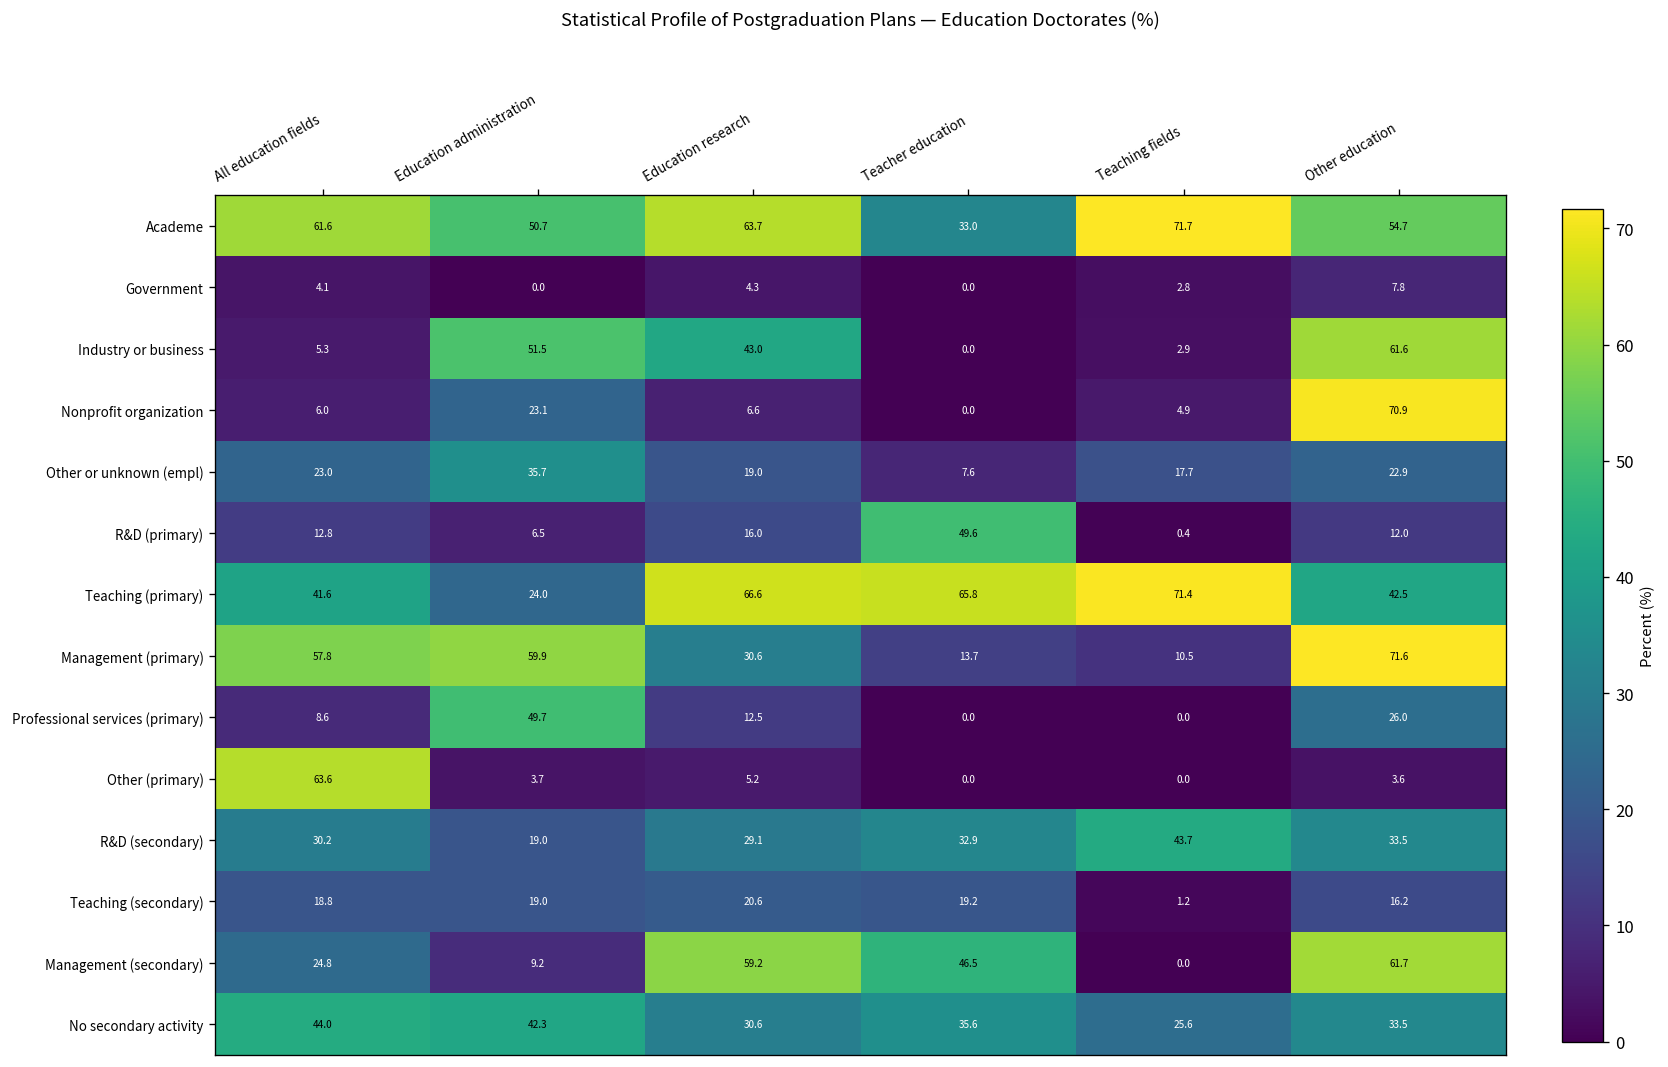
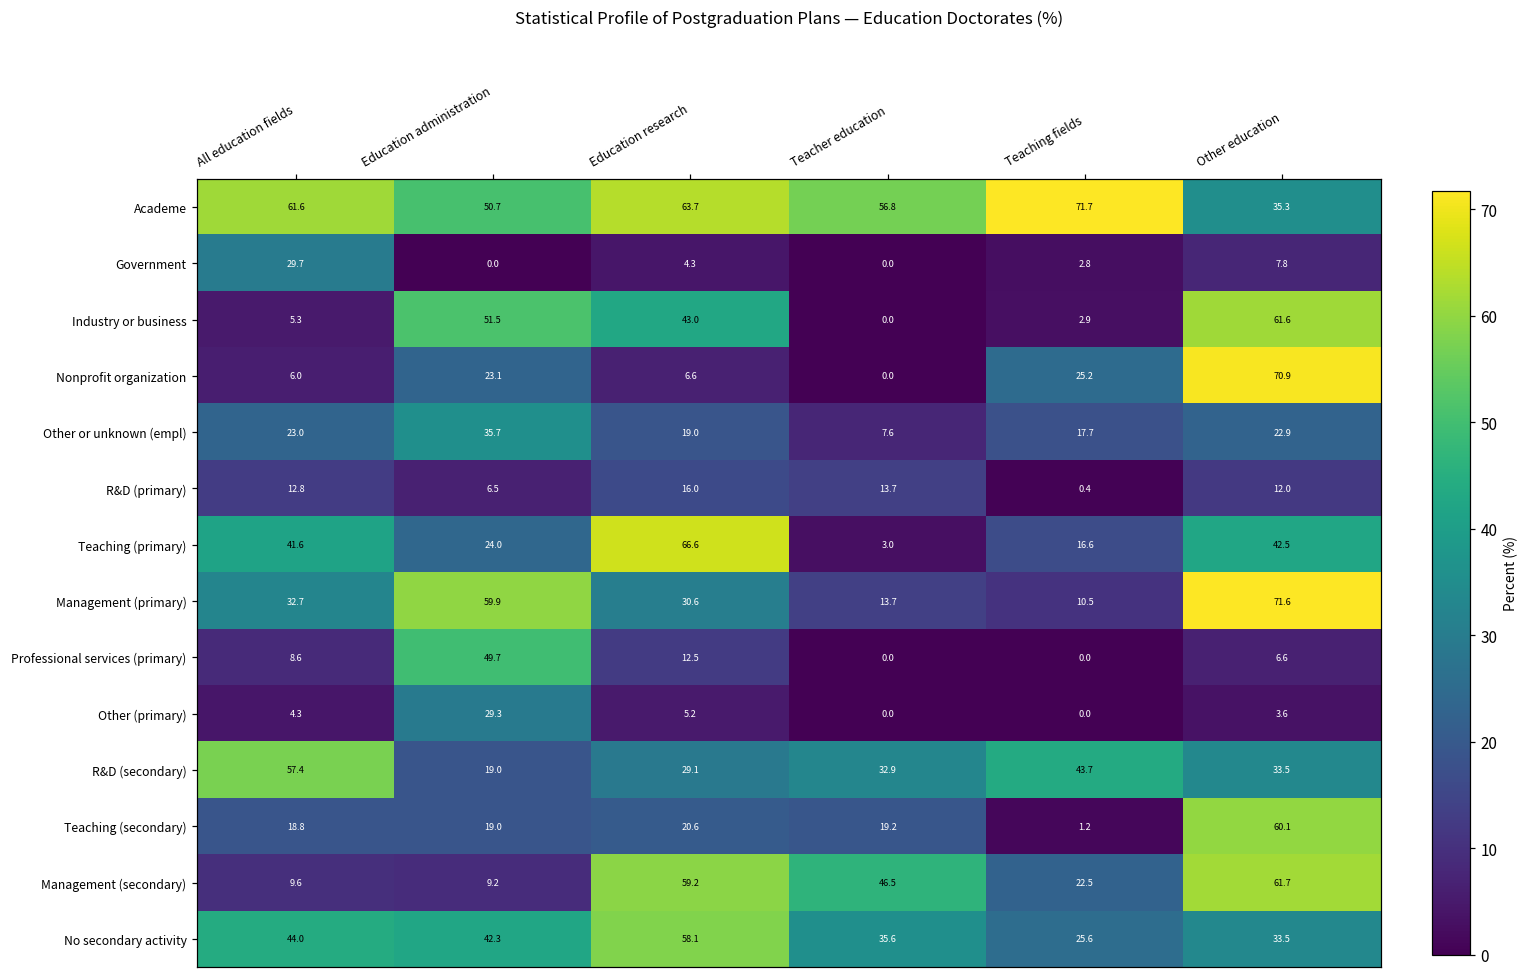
  {
    "Academe": {
      "All education fields": 61.6,
      "Education administration": 50.7,
      "Education research": 63.7,
-     "Teacher education": 33.0,
+     "Teacher education": 56.8,
      "Teaching fields": 71.7,
-     "Other education": 54.7
+     "Other education": 35.3
    },
    "Government": {
-     "All education fields": 4.1,
+     "All education fields": 29.7,
      "Education administration": 0.0,
      "Education research": 4.3,
      "Teacher education": 0.0,
      "Teaching fields": 2.8,
      "Other education": 7.8
    },
    "Industry or business": {
      "All education fields": 5.3,
      "Education administration": 51.5,
      "Education research": 43.0,
      "Teacher education": 0.0,
      "Teaching fields": 2.9,
      "Other education": 61.6
    },
    "Nonprofit organization": {
      "All education fields": 6.0,
      "Education administration": 23.1,
      "Education research": 6.6,
      "Teacher education": 0.0,
-     "Teaching fields": 4.9,
+     "Teaching fields": 25.2,
      "Other education": 70.9
    },
    "Other or unknown (empl)": {
      "All education fields": 23.0,
      "Education administration": 35.7,
      "Education research": 19.0,
      "Teacher education": 7.6,
      "Teaching fields": 17.7,
      "Other education": 22.9
    },
    "R&D (primary)": {
      "All education fields": 12.8,
      "Education administration": 6.5,
      "Education research": 16.0,
-     "Teacher education": 49.6,
+     "Teacher education": 13.7,
      "Teaching fields": 0.4,
      "Other education": 12.0
    },
    "Teaching (primary)": {
      "All education fields": 41.6,
      "Education administration": 24.0,
      "Education research": 66.6,
-     "Teacher education": 65.8,
-     "Teaching fields": 71.4,
+     "Teacher education": 3.0,
+     "Teaching fields": 16.6,
      "Other education": 42.5
    },
    "Management (primary)": {
-     "All education fields": 57.8,
+     "All education fields": 32.7,
      "Education administration": 59.9,
      "Education research": 30.6,
      "Teacher education": 13.7,
      "Teaching fields": 10.5,
      "Other education": 71.6
    },
    "Professional services (primary)": {
      "All education fields": 8.6,
      "Education administration": 49.7,
      "Education research": 12.5,
      "Teacher education": 0.0,
      "Teaching fields": 0.0,
-     "Other education": 26.0
+     "Other education": 6.6
    },
    "Other (primary)": {
-     "All education fields": 63.6,
-     "Education administration": 3.7,
+     "All education fields": 4.3,
+     "Education administration": 29.3,
      "Education research": 5.2,
      "Teacher education": 0.0,
      "Teaching fields": 0.0,
      "Other education": 3.6
    },
    "R&D (secondary)": {
-     "All education fields": 30.2,
+     "All education fields": 57.4,
      "Education administration": 19.0,
      "Education research": 29.1,
      "Teacher education": 32.9,
      "Teaching fields": 43.7,
      "Other education": 33.5
    },
    "Teaching (secondary)": {
      "All education fields": 18.8,
      "Education administration": 19.0,
      "Education research": 20.6,
      "Teacher education": 19.2,
      "Teaching fields": 1.2,
-     "Other education": 16.2
+     "Other education": 60.1
    },
    "Management (secondary)": {
-     "All education fields": 24.8,
+     "All education fields": 9.6,
      "Education administration": 9.2,
      "Education research": 59.2,
      "Teacher education": 46.5,
-     "Teaching fields": 0.0,
+     "Teaching fields": 22.5,
      "Other education": 61.7
    },
    "No secondary activity": {
      "All education fields": 44.0,
      "Education administration": 42.3,
-     "Education research": 30.6,
+     "Education research": 58.1,
      "Teacher education": 35.6,
      "Teaching fields": 25.6,
      "Other education": 33.5
    }
  }
